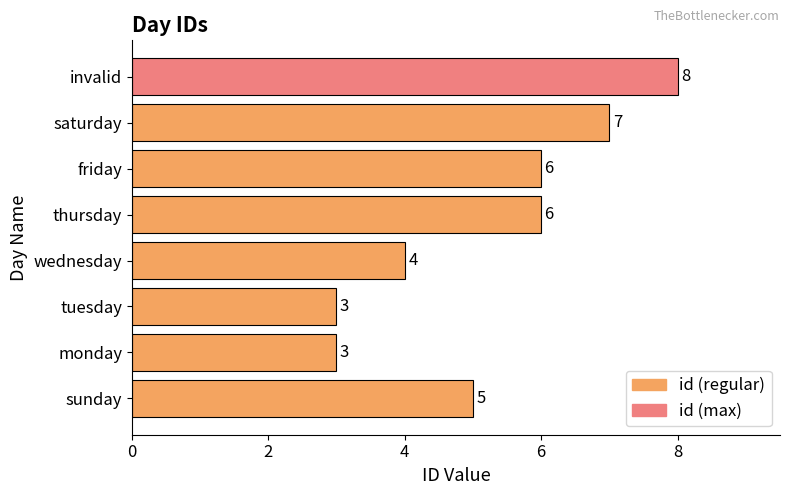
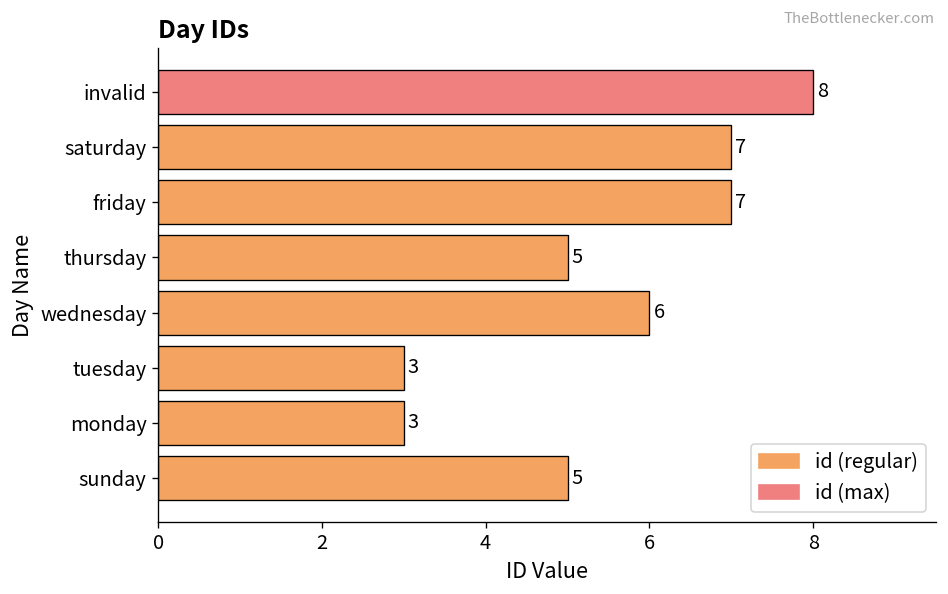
  {
    "invalid": 8,
    "saturday": 7,
-   "friday": 6,
-   "thursday": 6,
-   "wednesday": 4,
+   "friday": 7,
+   "thursday": 5,
+   "wednesday": 6,
    "tuesday": 3,
    "monday": 3,
    "sunday": 5
  }
